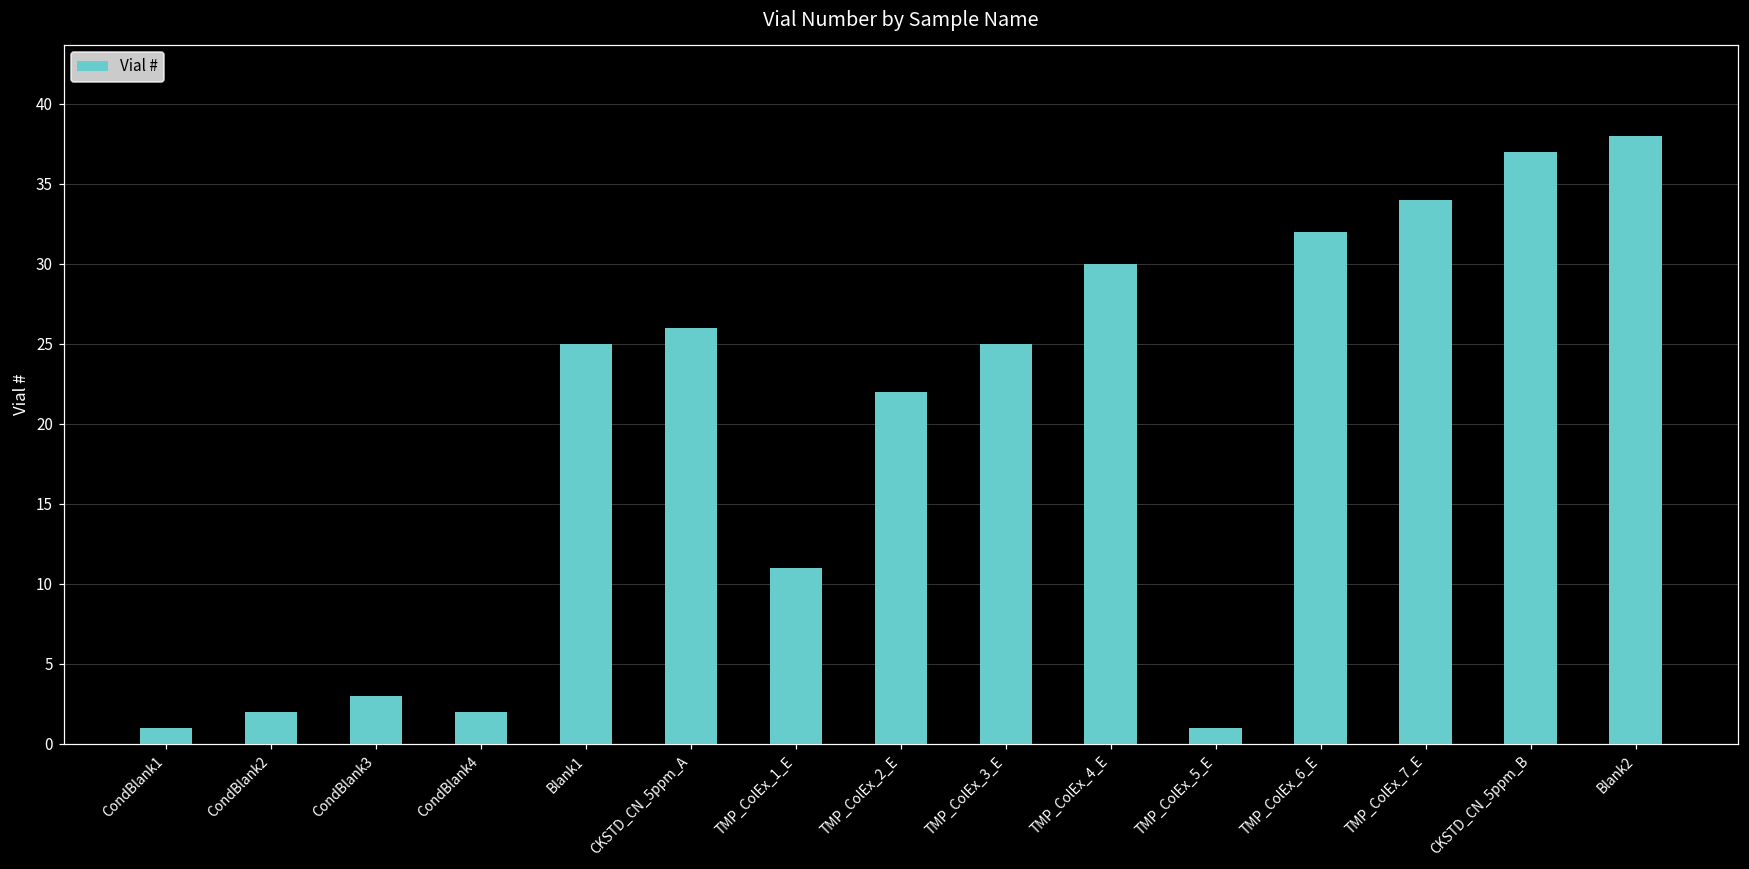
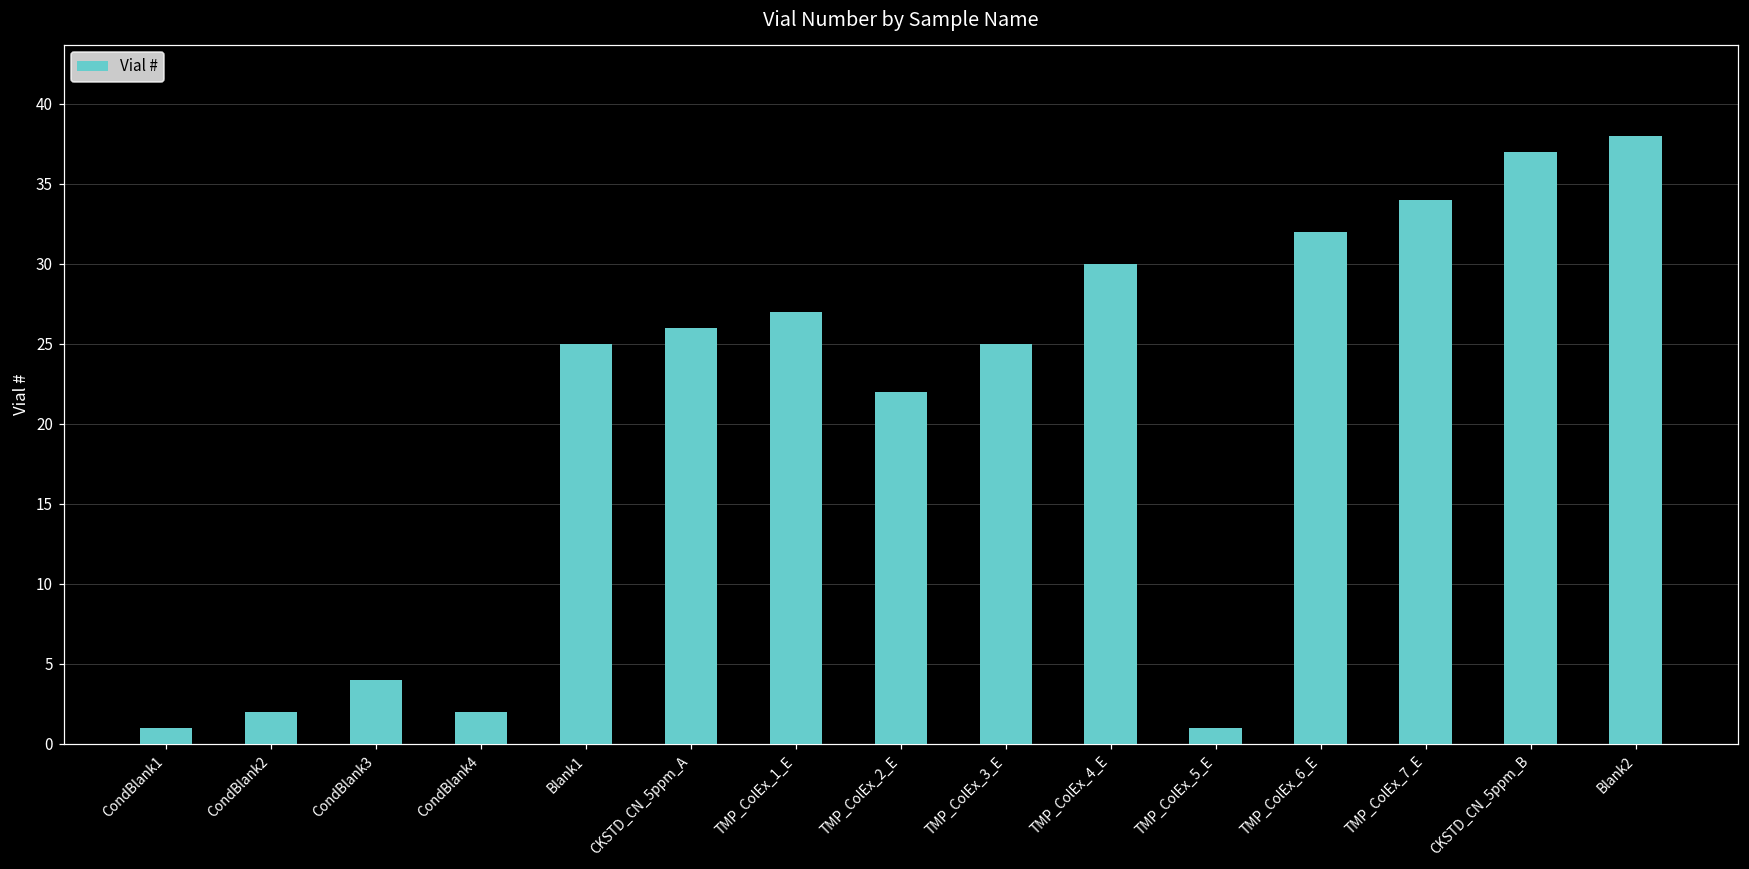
  {
    "CondBlank1": 1,
    "CondBlank2": 2,
-   "CondBlank3": 3,
+   "CondBlank3": 4,
    "CondBlank4": 2,
    "Blank1": 25,
    "CKSTD_CN_5ppm_A": 26,
-   "TMP_ColEx_1_E": 11,
+   "TMP_ColEx_1_E": 27,
    "TMP_ColEx_2_E": 22,
    "TMP_ColEx_3_E": 25,
    "TMP_ColEx_4_E": 30,
    "TMP_ColEx_5_E": 1,
    "TMP_ColEx_6_E": 32,
    "TMP_ColEx_7_E": 34,
    "CKSTD_CN_5ppm_B": 37,
    "Blank2": 38
  }
